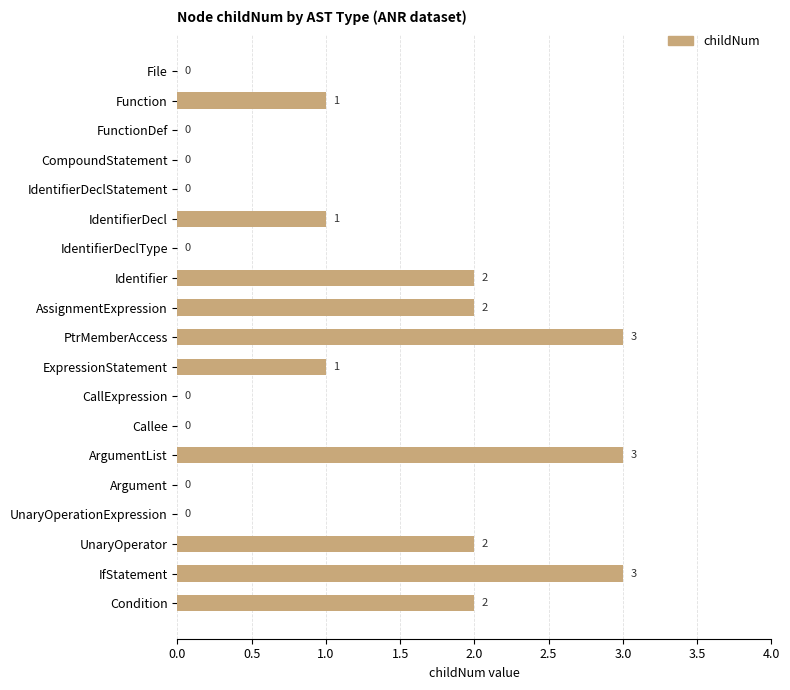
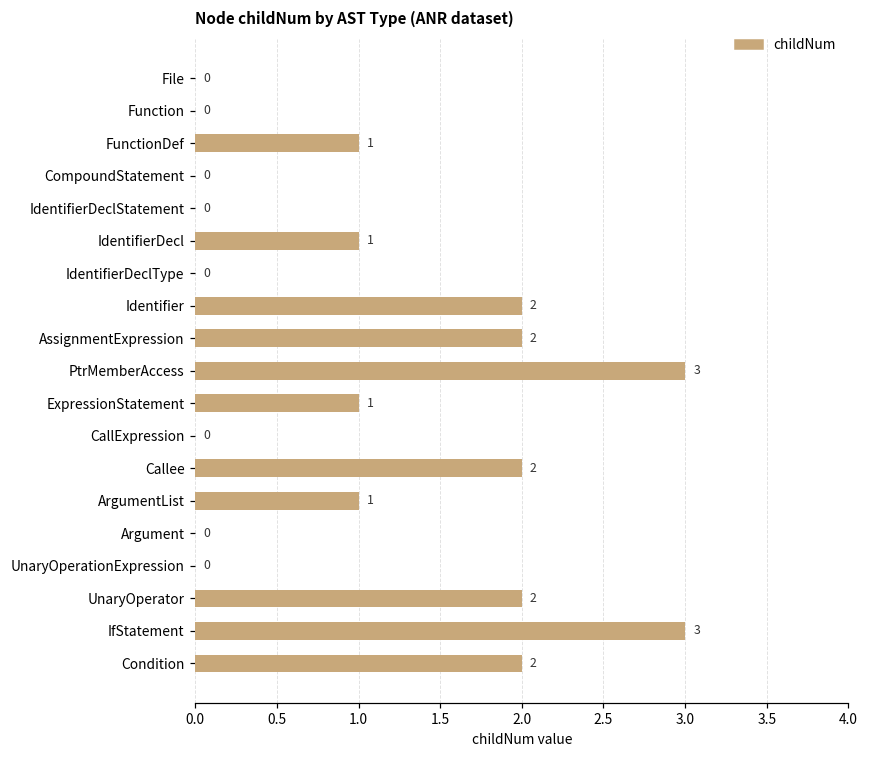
  {
    "File": 0,
-   "Function": 1,
-   "FunctionDef": 0,
+   "Function": 0,
+   "FunctionDef": 1,
    "CompoundStatement": 0,
    "IdentifierDeclStatement": 0,
    "IdentifierDecl": 1,
    "IdentifierDeclType": 0,
    "Identifier": 2,
    "AssignmentExpression": 2,
    "PtrMemberAccess": 3,
    "ExpressionStatement": 1,
    "CallExpression": 0,
-   "Callee": 0,
-   "ArgumentList": 3,
+   "Callee": 2,
+   "ArgumentList": 1,
    "Argument": 0,
    "UnaryOperationExpression": 0,
    "UnaryOperator": 2,
    "IfStatement": 3,
    "Condition": 2
  }
